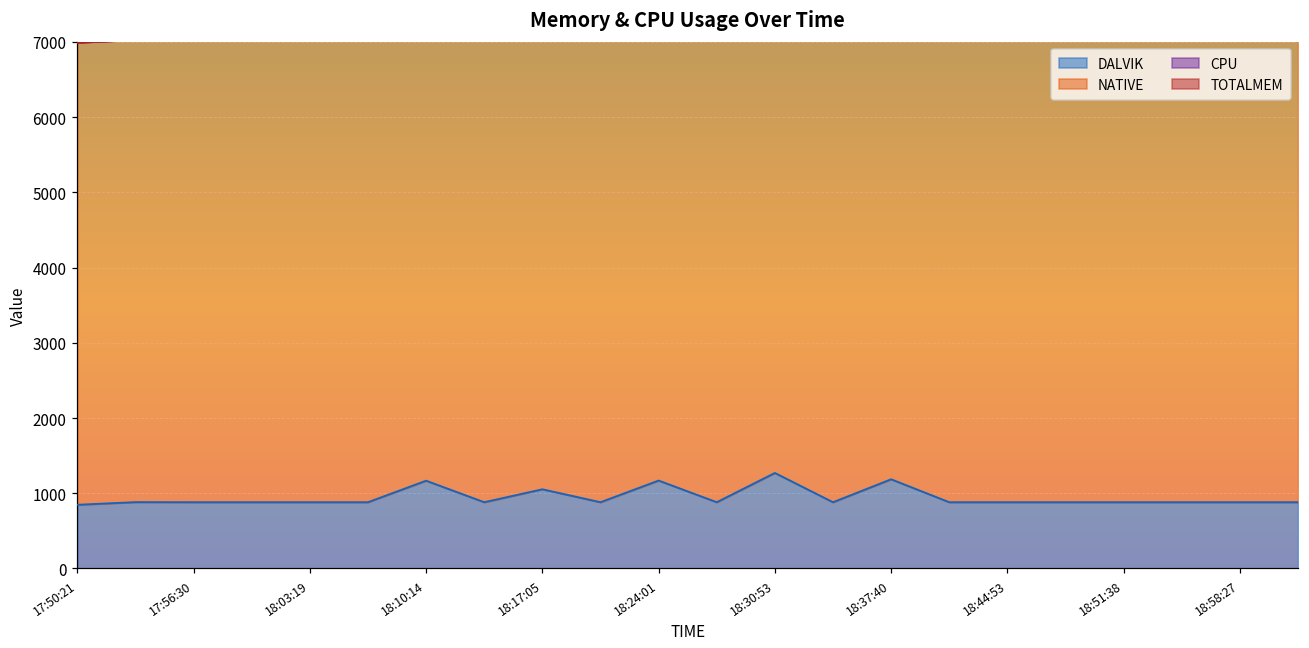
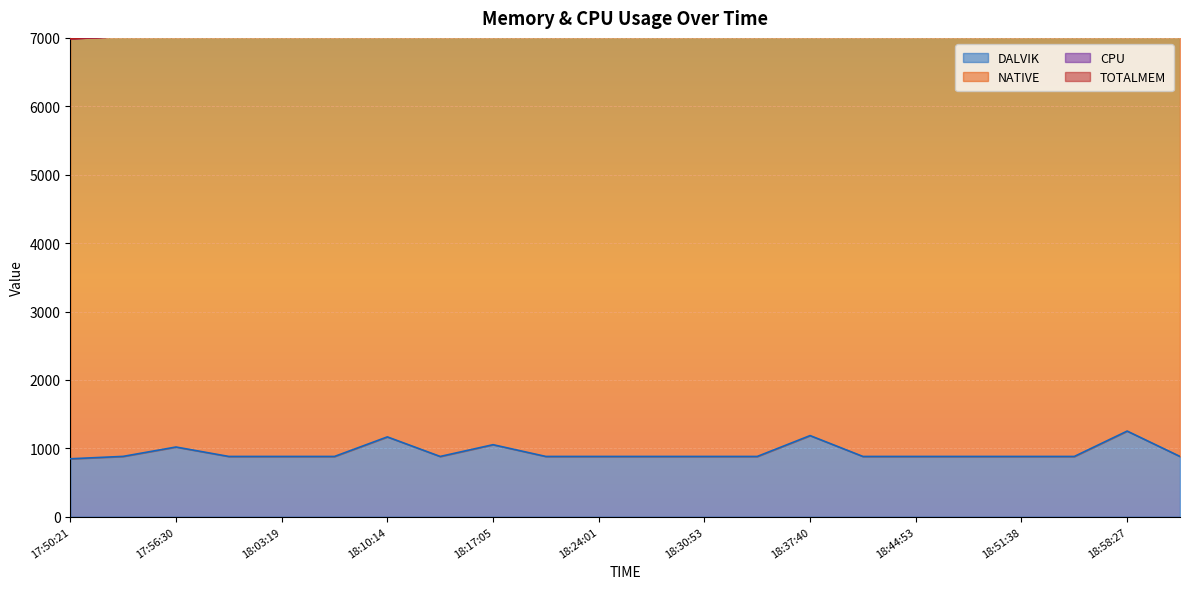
  {
    "DALVIK": {
      "17:50:21": 800,
-     "17:56:30": 900,
+     "17:56:30": 1000,
      "18:03:19": 900,
      "18:10:14": 1200,
      "18:17:05": 1100,
-     "18:24:01": 1200,
-     "18:30:53": 1300,
+     "18:24:01": 900,
+     "18:30:53": 900,
      "18:37:40": 1200,
      "18:44:53": 900,
      "18:51:38": 900,
-     "18:58:27": 900
+     "18:58:27": 1300
    }
  }
